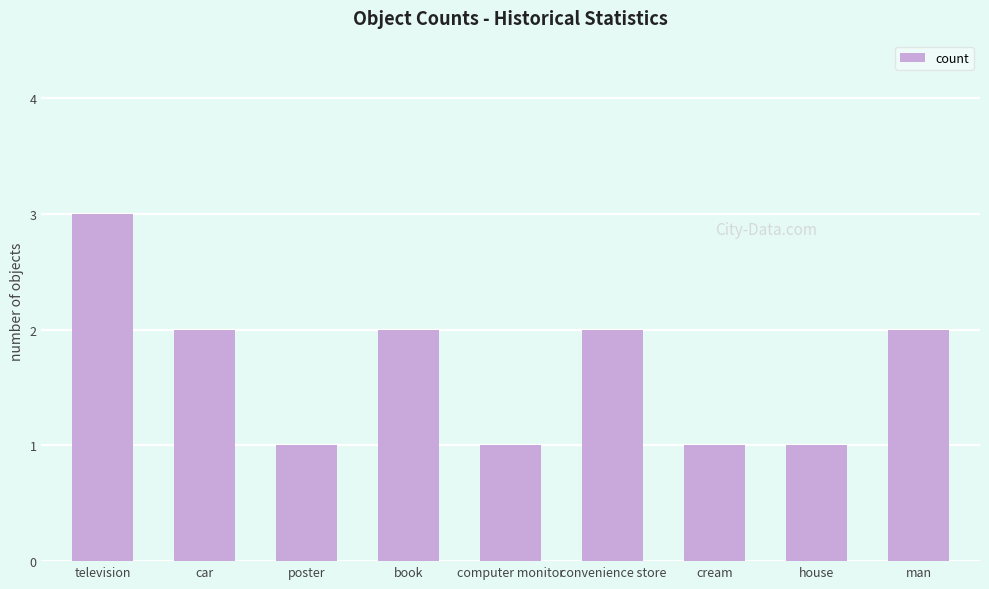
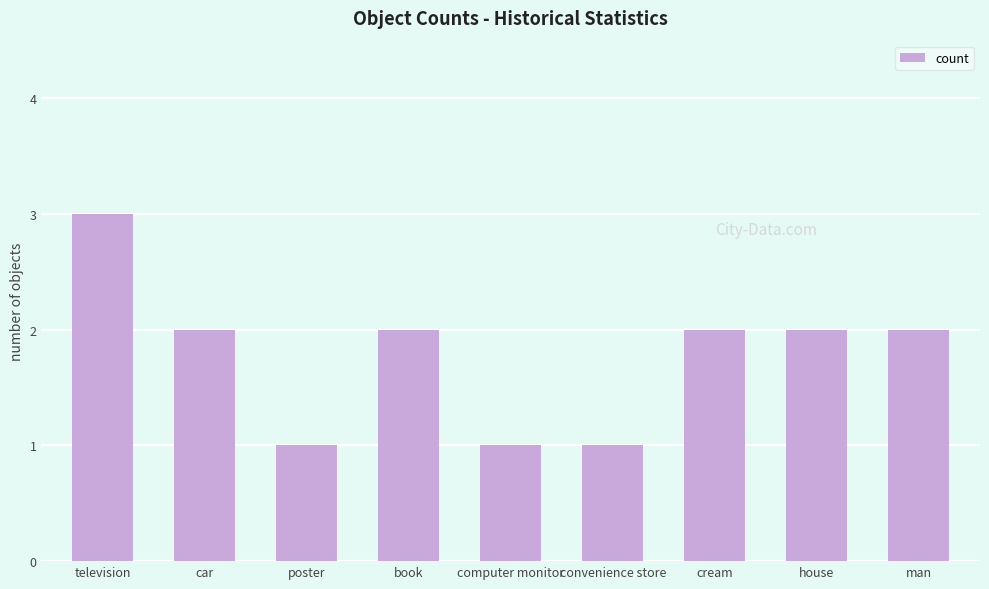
  {
    "television": 3,
    "car": 2,
    "poster": 1,
    "book": 2,
    "computer monitor": 1,
-   "convenience store": 2,
-   "cream": 1,
-   "house": 1,
+   "convenience store": 1,
+   "cream": 2,
+   "house": 2,
    "man": 2
  }
